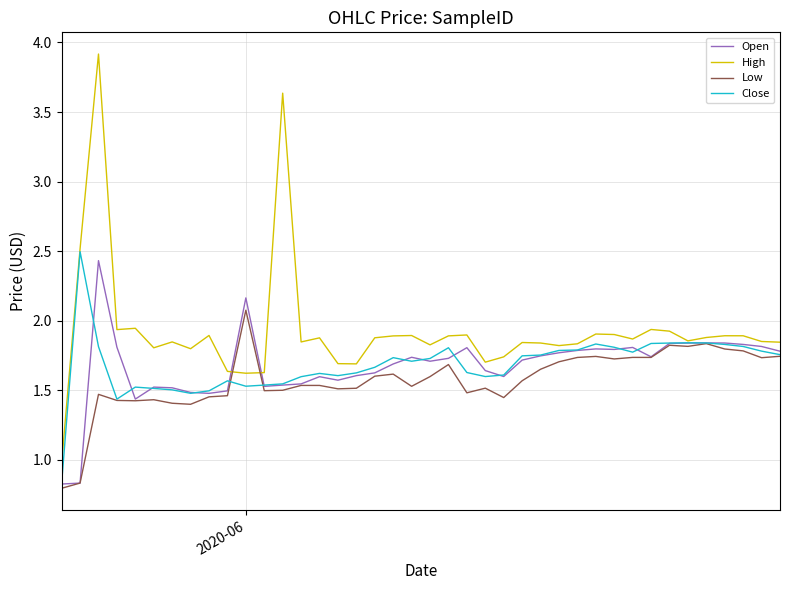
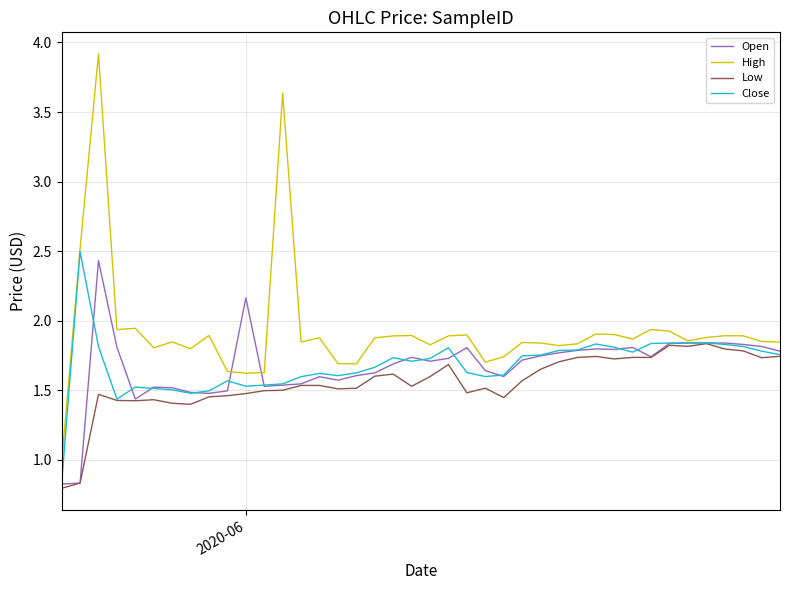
  {
    "Open": {
      "2020-06": 2.16
    },
    "High": {
      "2020-06": 1.62
    },
    "Low": {
-     "2020-06": 2.08
+     "2020-06": 1.48
    },
    "Close": {
      "2020-06": 1.53
    }
  }
